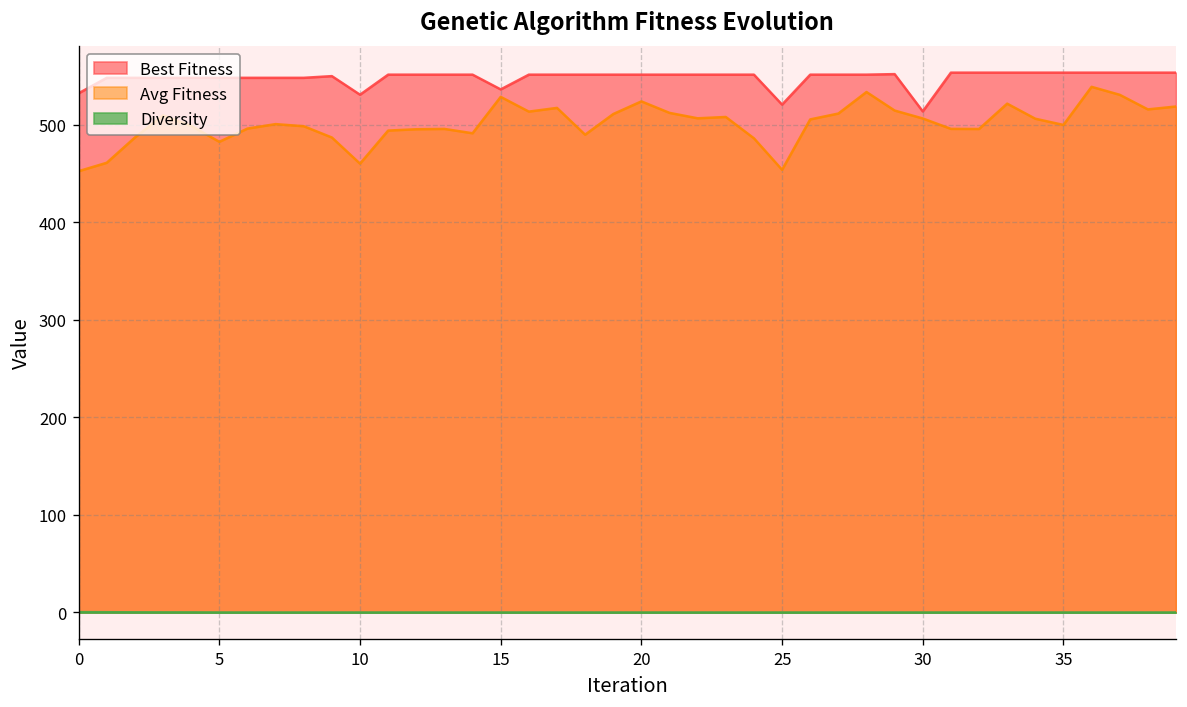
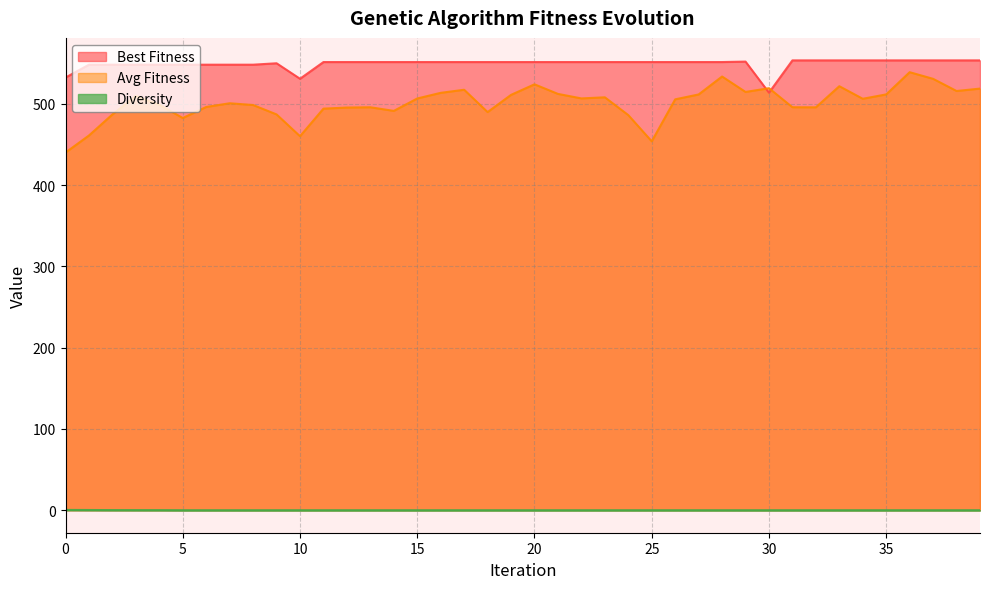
  {
    "Best Fitness": {
      "0": 530,
      "10": 530,
-     "15": 540,
+     "15": 550,
      "20": 550,
-     "25": 520,
+     "25": 550,
      "30": 510,
      "35": 550
    },
    "Avg Fitness": {
-     "0": 450,
+     "0": 440,
      "5": 480,
      "10": 460,
-     "15": 530,
+     "15": 510,
      "20": 520,
      "25": 450,
-     "30": 510,
-     "35": 500
+     "30": 520,
+     "35": 510
    },
    "Diversity": {
      "0": 0,
      "5": 0,
      "10": 0,
      "15": 0,
      "20": 0,
      "25": 0,
      "30": 0,
      "35": 0
    }
  }
